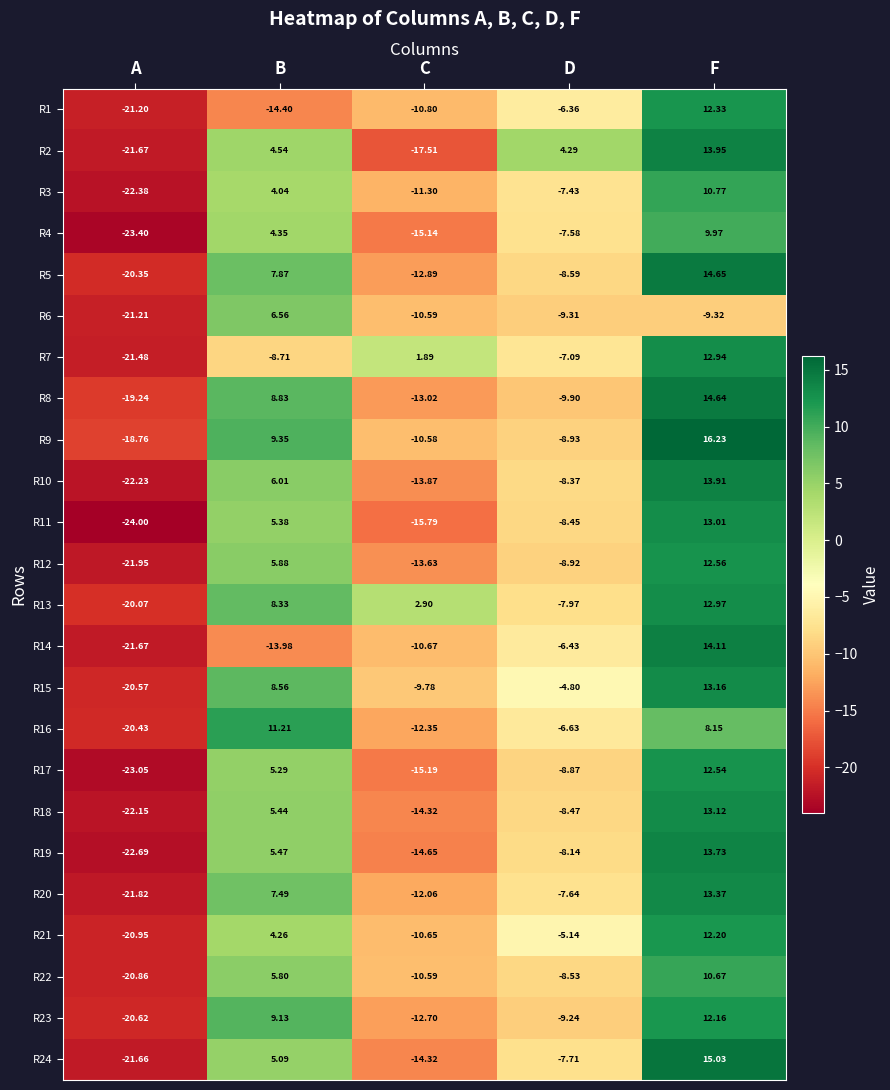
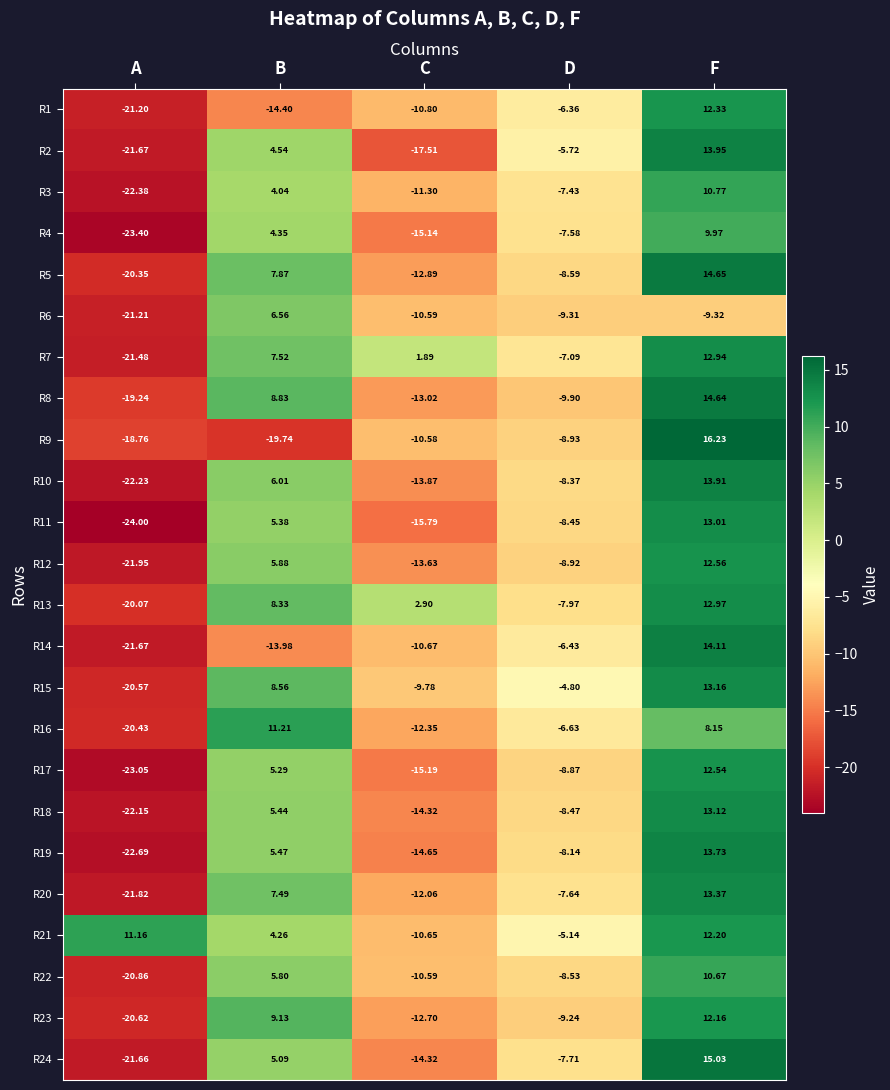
  {
    "R1": {
      "A": -21.20,
      "B": -14.40,
      "C": -10.80,
      "D": -6.36,
      "F": 12.33
    },
    "R2": {
      "A": -21.67,
      "B": 4.54,
      "C": -17.51,
-     "D": 4.29,
+     "D": -5.72,
      "F": 13.95
    },
    "R3": {
      "A": -22.38,
      "B": 4.04,
      "C": -11.30,
      "D": -7.43,
      "F": 10.77
    },
    "R4": {
      "A": -23.40,
      "B": 4.35,
      "C": -15.14,
      "D": -7.58,
      "F": 9.97
    },
    "R5": {
      "A": -20.35,
      "B": 7.87,
      "C": -12.89,
      "D": -8.59,
      "F": 14.65
    },
    "R6": {
      "A": -21.21,
      "B": 6.56,
      "C": -10.59,
      "D": -9.31,
      "F": -9.32
    },
    "R7": {
      "A": -21.48,
-     "B": -8.71,
+     "B": 7.52,
      "C": 1.89,
      "D": -7.09,
      "F": 12.94
    },
    "R8": {
      "A": -19.24,
      "B": 8.83,
      "C": -13.02,
      "D": -9.90,
      "F": 14.64
    },
    "R9": {
      "A": -18.76,
-     "B": 9.35,
+     "B": -19.74,
      "C": -10.58,
      "D": -8.93,
      "F": 16.23
    },
    "R10": {
      "A": -22.23,
      "B": 6.01,
      "C": -13.87,
      "D": -8.37,
      "F": 13.91
    },
    "R11": {
      "A": -24.00,
      "B": 5.38,
      "C": -15.79,
      "D": -8.45,
      "F": 13.01
    },
    "R12": {
      "A": -21.95,
      "B": 5.88,
      "C": -13.63,
      "D": -8.92,
      "F": 12.56
    },
    "R13": {
      "A": -20.07,
      "B": 8.33,
      "C": 2.90,
      "D": -7.97,
      "F": 12.97
    },
    "R14": {
      "A": -21.67,
      "B": -13.98,
      "C": -10.67,
      "D": -6.43,
      "F": 14.11
    },
    "R15": {
      "A": -20.57,
      "B": 8.56,
      "C": -9.78,
      "D": -4.80,
      "F": 13.16
    },
    "R16": {
      "A": -20.43,
      "B": 11.21,
      "C": -12.35,
      "D": -6.63,
      "F": 8.15
    },
    "R17": {
      "A": -23.05,
      "B": 5.29,
      "C": -15.19,
      "D": -8.87,
      "F": 12.54
    },
    "R18": {
      "A": -22.15,
      "B": 5.44,
      "C": -14.32,
      "D": -8.47,
      "F": 13.12
    },
    "R19": {
      "A": -22.69,
      "B": 5.47,
      "C": -14.65,
      "D": -8.14,
      "F": 13.73
    },
    "R20": {
      "A": -21.82,
      "B": 7.49,
      "C": -12.06,
      "D": -7.64,
      "F": 13.37
    },
    "R21": {
-     "A": -20.95,
+     "A": 11.16,
      "B": 4.26,
      "C": -10.65,
      "D": -5.14,
      "F": 12.20
    },
    "R22": {
      "A": -20.86,
      "B": 5.80,
      "C": -10.59,
      "D": -8.53,
      "F": 10.67
    },
    "R23": {
      "A": -20.62,
      "B": 9.13,
      "C": -12.70,
      "D": -9.24,
      "F": 12.16
    },
    "R24": {
      "A": -21.66,
      "B": 5.09,
      "C": -14.32,
      "D": -7.71,
      "F": 15.03
    }
  }
